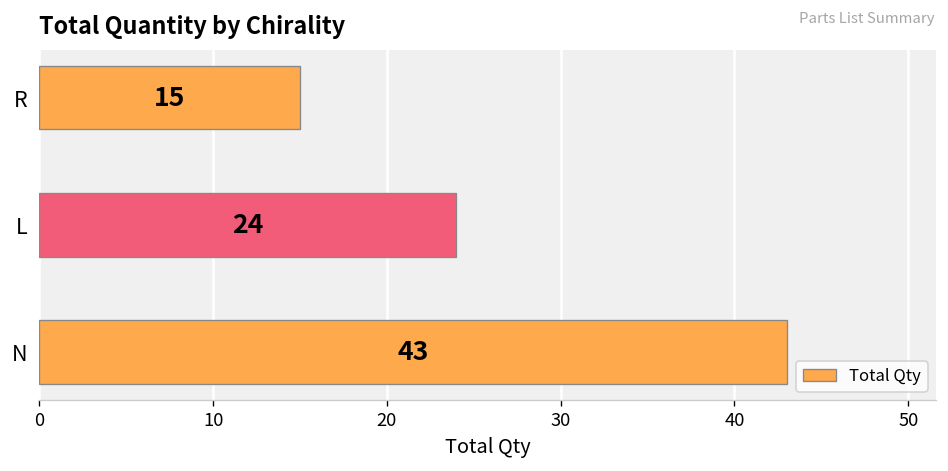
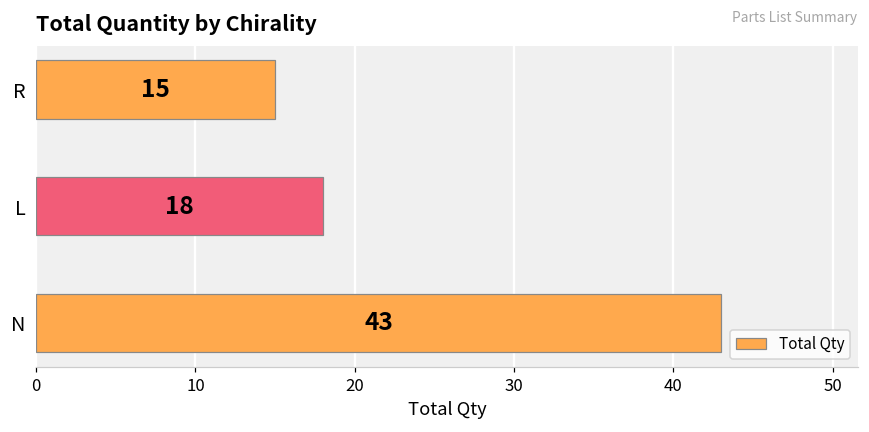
  {
    "R": 15,
-   "L": 24,
+   "L": 18,
    "N": 43
  }
